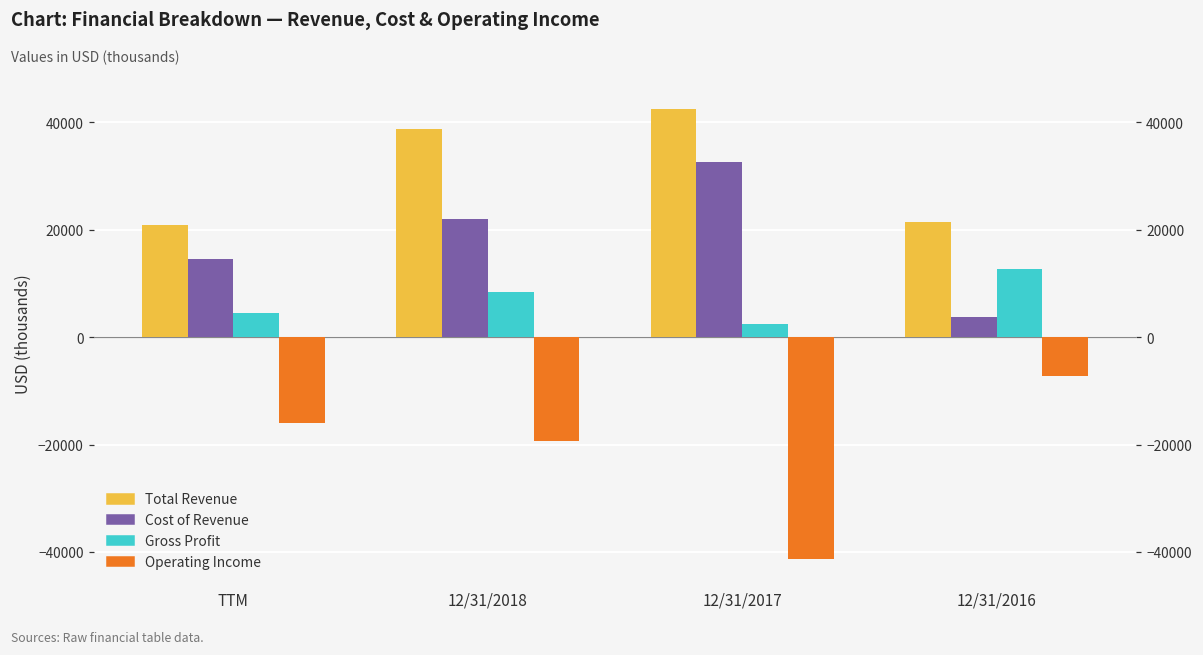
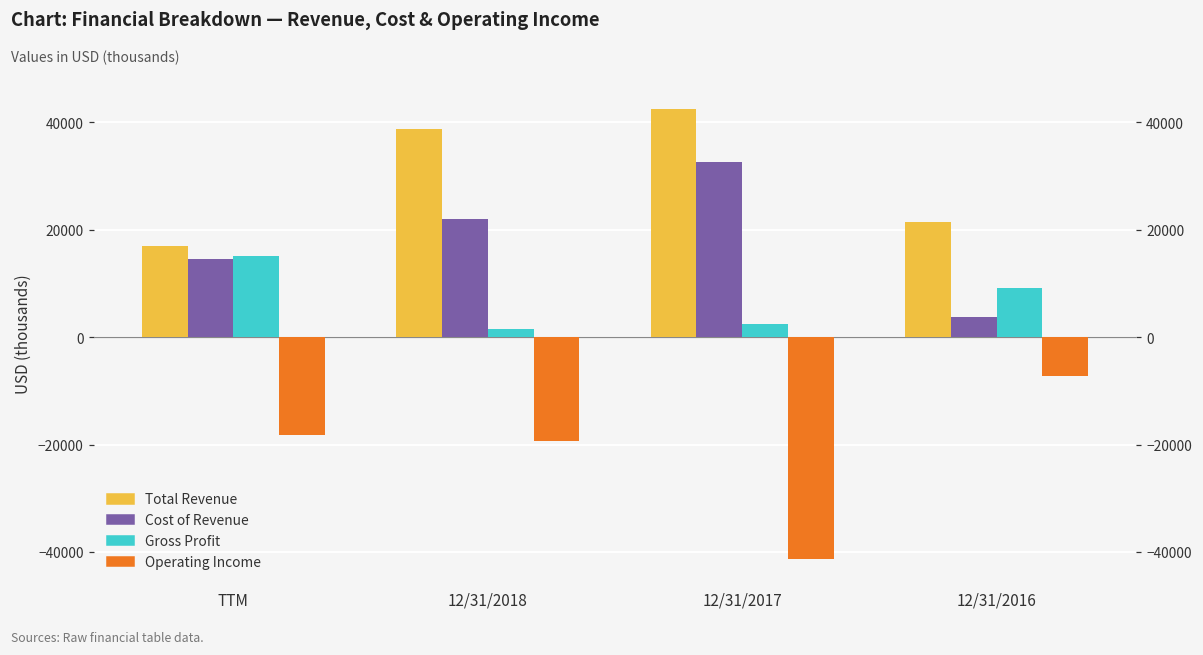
  {
    "Total Revenue": {
-     "TTM": 21000,
+     "TTM": 17000,
      "12/31/2018": 39000,
      "12/31/2017": 43000,
      "12/31/2016": 22000
    },
    "Cost of Revenue": {
      "TTM": 15000,
      "12/31/2018": 22000,
      "12/31/2017": 33000,
      "12/31/2016": 4000
    },
    "Gross Profit": {
-     "TTM": 4000,
-     "12/31/2018": 9000,
+     "TTM": 15000,
+     "12/31/2018": 2000,
      "12/31/2017": 3000,
-     "12/31/2016": 13000
+     "12/31/2016": 9000
    },
    "Operating Income": {
-     "TTM": -16000,
+     "TTM": -18000,
      "12/31/2018": -19000,
      "12/31/2017": -41000,
      "12/31/2016": -7000
    }
  }
